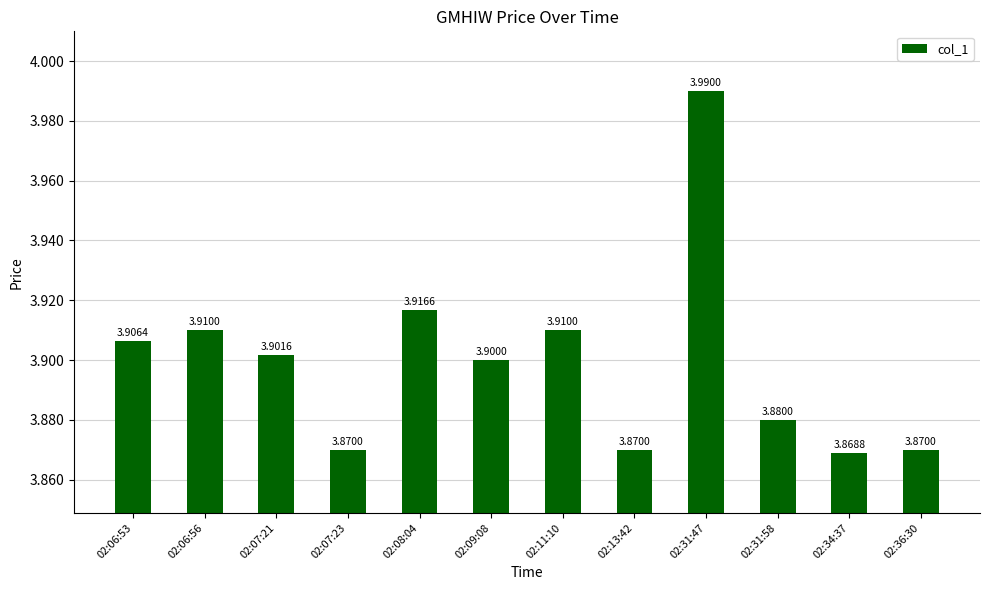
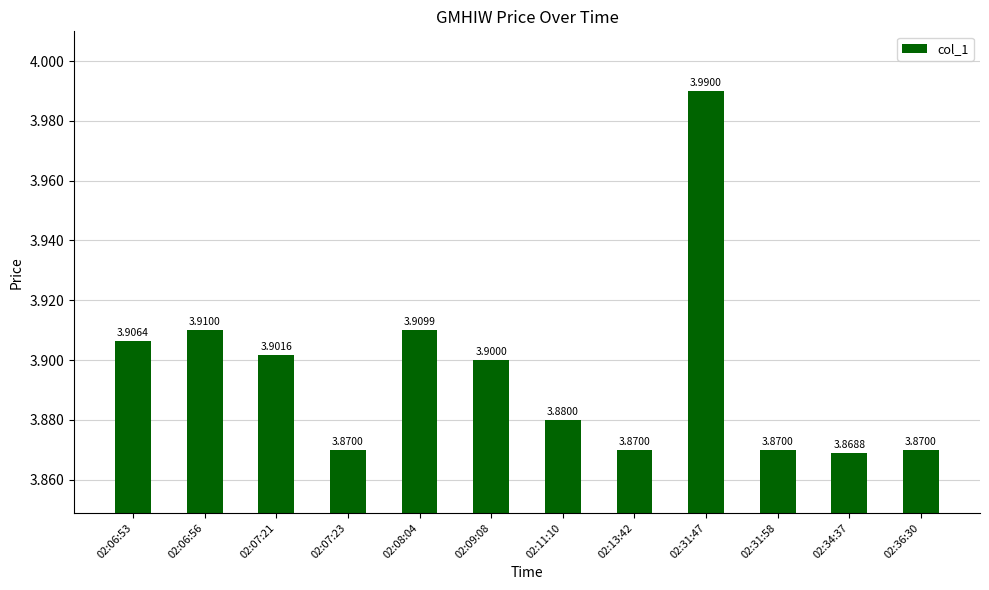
  {
    "02:06:53": 3.9064,
    "02:06:56": 3.9100,
    "02:07:21": 3.9016,
    "02:07:23": 3.8700,
-   "02:08:04": 3.9166,
+   "02:08:04": 3.9099,
    "02:09:08": 3.9000,
-   "02:11:10": 3.9100,
+   "02:11:10": 3.8800,
    "02:13:42": 3.8700,
    "02:31:47": 3.9900,
-   "02:31:58": 3.8800,
+   "02:31:58": 3.8700,
    "02:34:37": 3.8688,
    "02:36:30": 3.8700
  }
